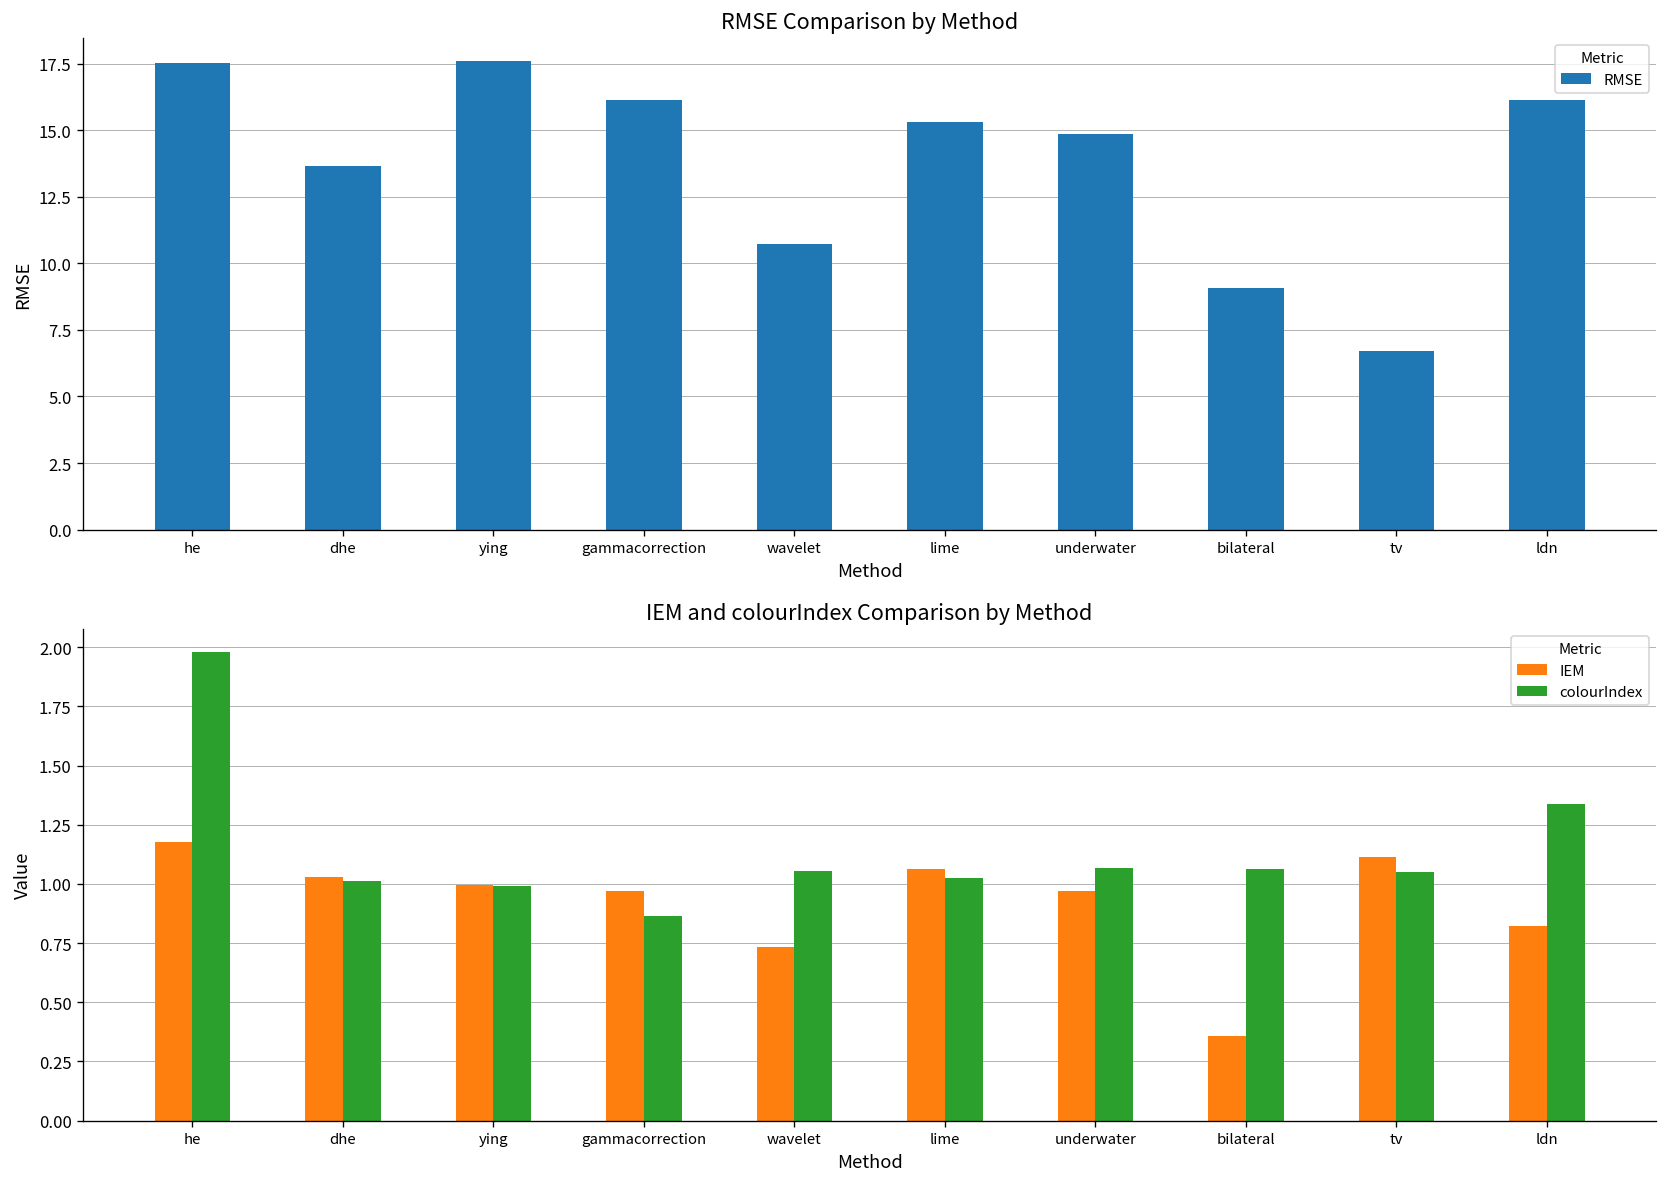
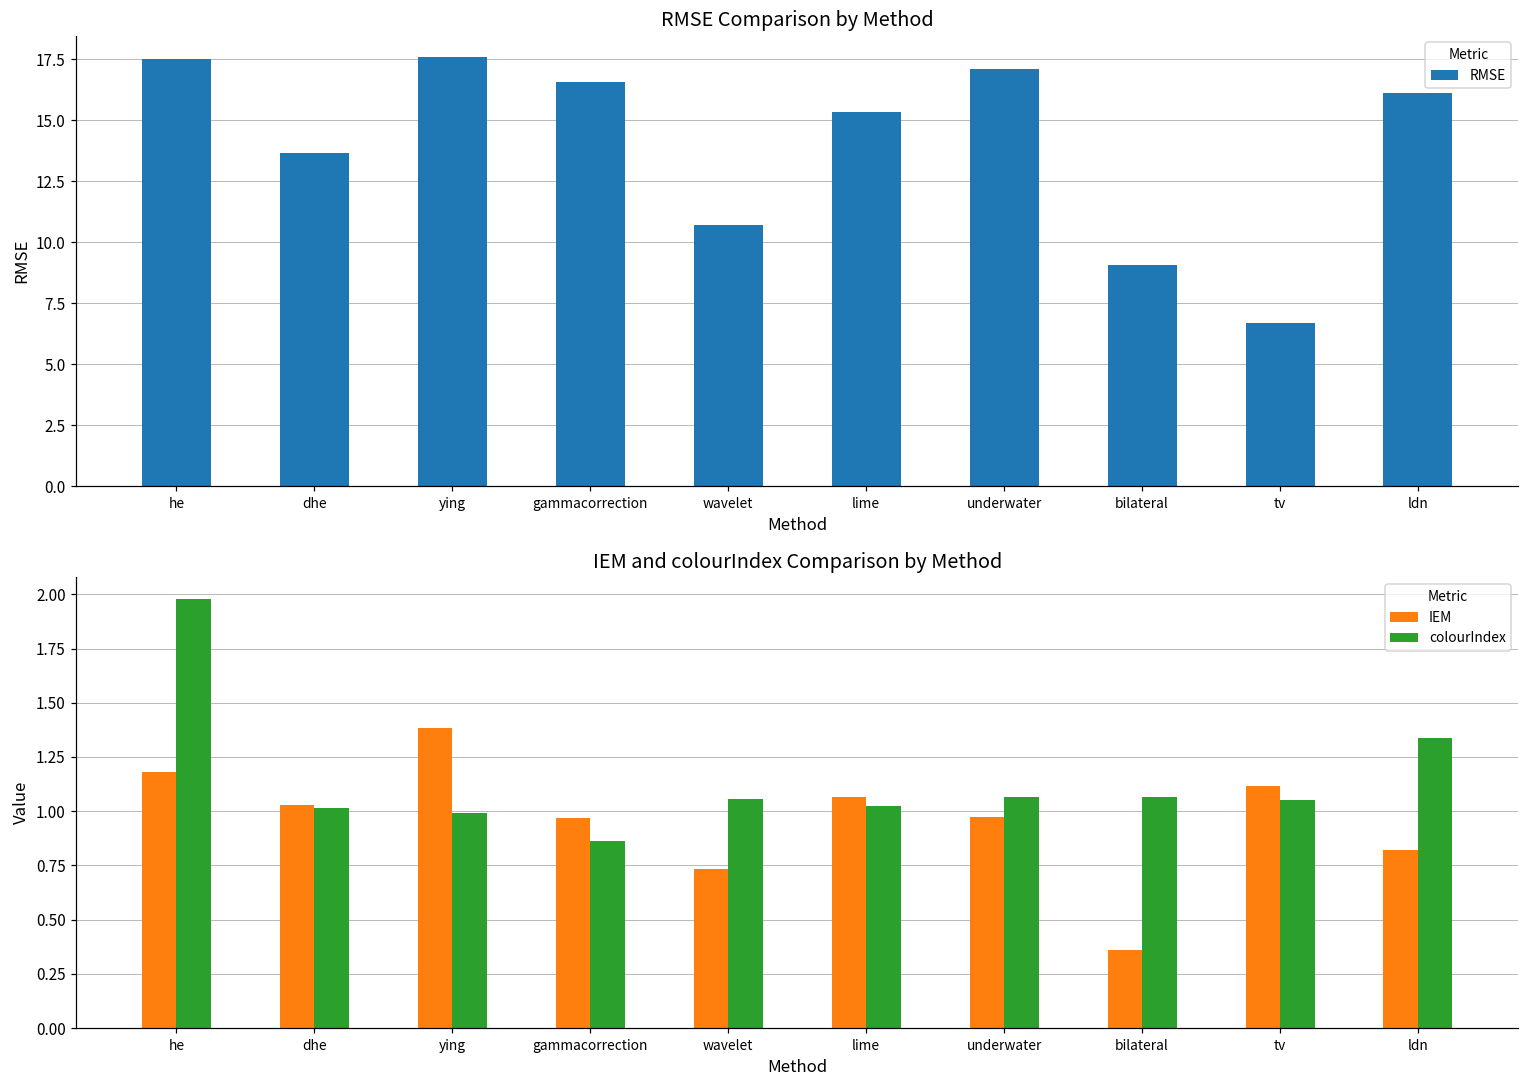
  {
    "RMSE Comparison by Method": {
      "he": 17.5,
      "dhe": 13.7,
      "ying": 17.6,
-     "gammacorrection": 16.1,
+     "gammacorrection": 16.5,
      "wavelet": 10.7,
      "lime": 15.3,
-     "underwater": 14.8,
+     "underwater": 17.1,
      "bilateral": 9.1,
      "tv": 6.7,
      "ldn": 16.1
    },
    "IEM and colourIndex Comparison by Method": {
      "IEM": {
        "he": 1.18,
        "dhe": 1.03,
-       "ying": 0.99,
+       "ying": 1.38,
        "gammacorrection": 0.97,
        "wavelet": 0.73,
        "lime": 1.07,
        "underwater": 0.97,
        "bilateral": 0.36,
        "tv": 1.11,
        "ldn": 0.82
      },
      "colourIndex": {
        "he": 1.98,
        "dhe": 1.01,
        "ying": 0.99,
        "gammacorrection": 0.86,
        "wavelet": 1.06,
        "lime": 1.03,
        "underwater": 1.07,
        "bilateral": 1.06,
        "tv": 1.05,
        "ldn": 1.34
      }
    }
  }
